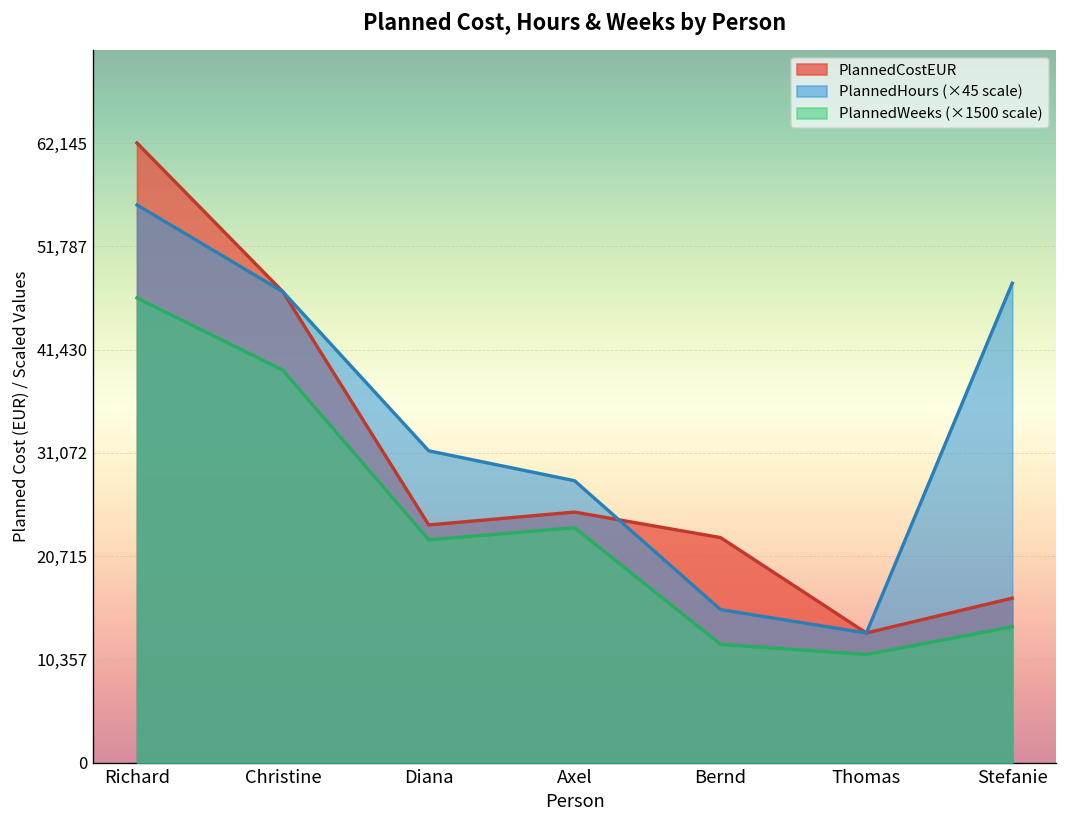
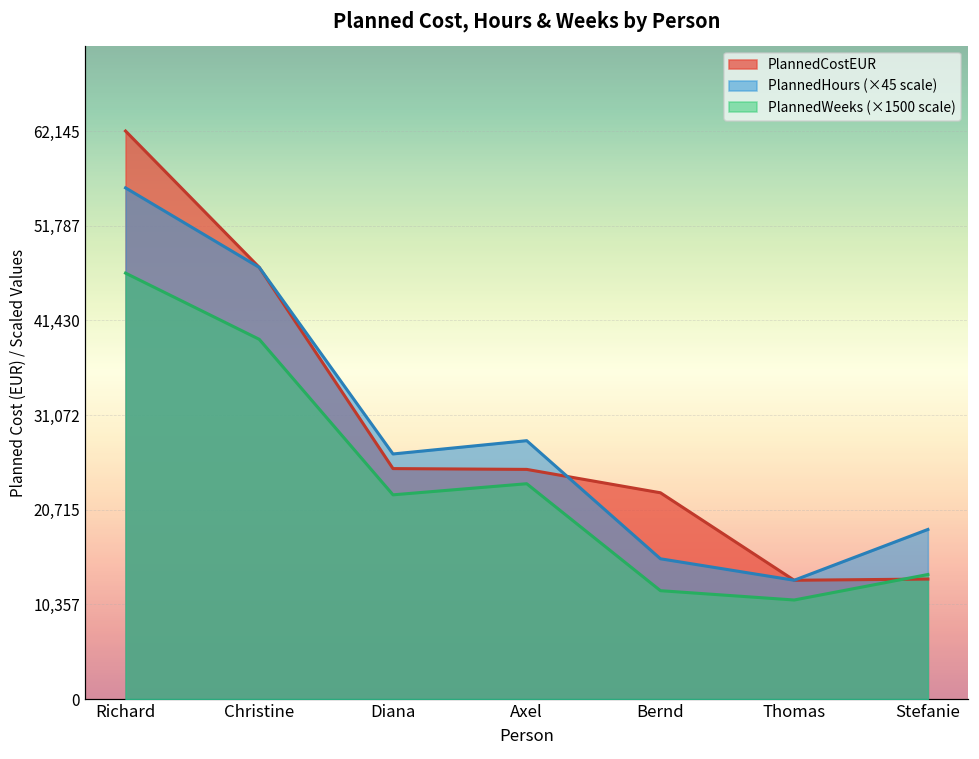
  {
    "PlannedCostEUR": {
      "Richard": "62,000",
-     "Diana": "24,000",
+     "Diana": "25,000",
      "Axel": "25,000",
      "Bernd": "23,000",
-     "Stefanie": "17,000"
+     "Stefanie": "13,000"
    },
    "PlannedHours (×45 scale)": {
      "Richard": "56,000",
-     "Diana": "31,000",
+     "Diana": "27,000",
      "Axel": "28,000",
      "Bernd": "15,000",
-     "Stefanie": "48,000"
+     "Stefanie": "19,000"
    },
    "PlannedWeeks (×1500 scale)": {
      "Richard": "47,000",
      "Christine": "39,000",
      "Diana": "22,000",
      "Axel": "24,000",
      "Bernd": "12,000",
      "Thomas": "11,000",
      "Stefanie": "14,000"
    }
  }
